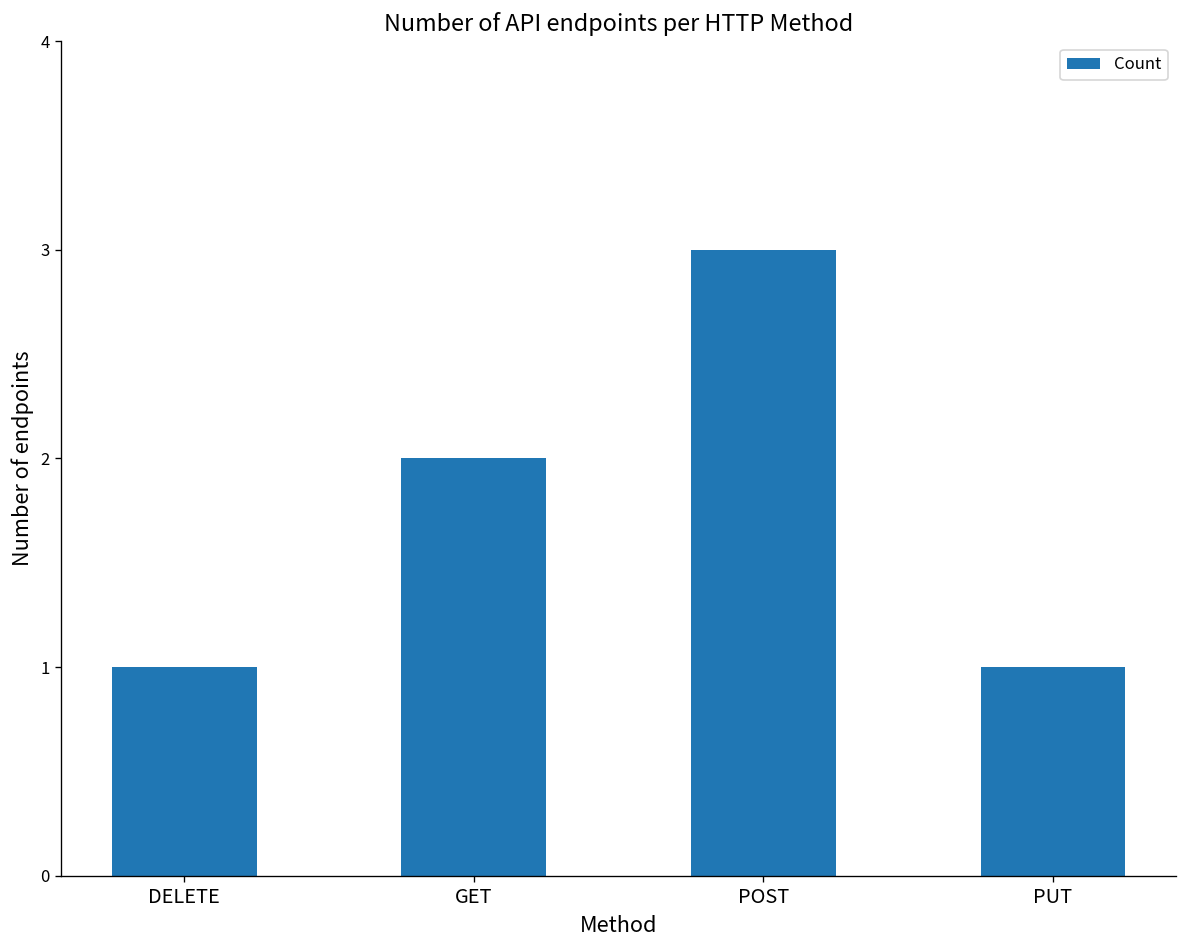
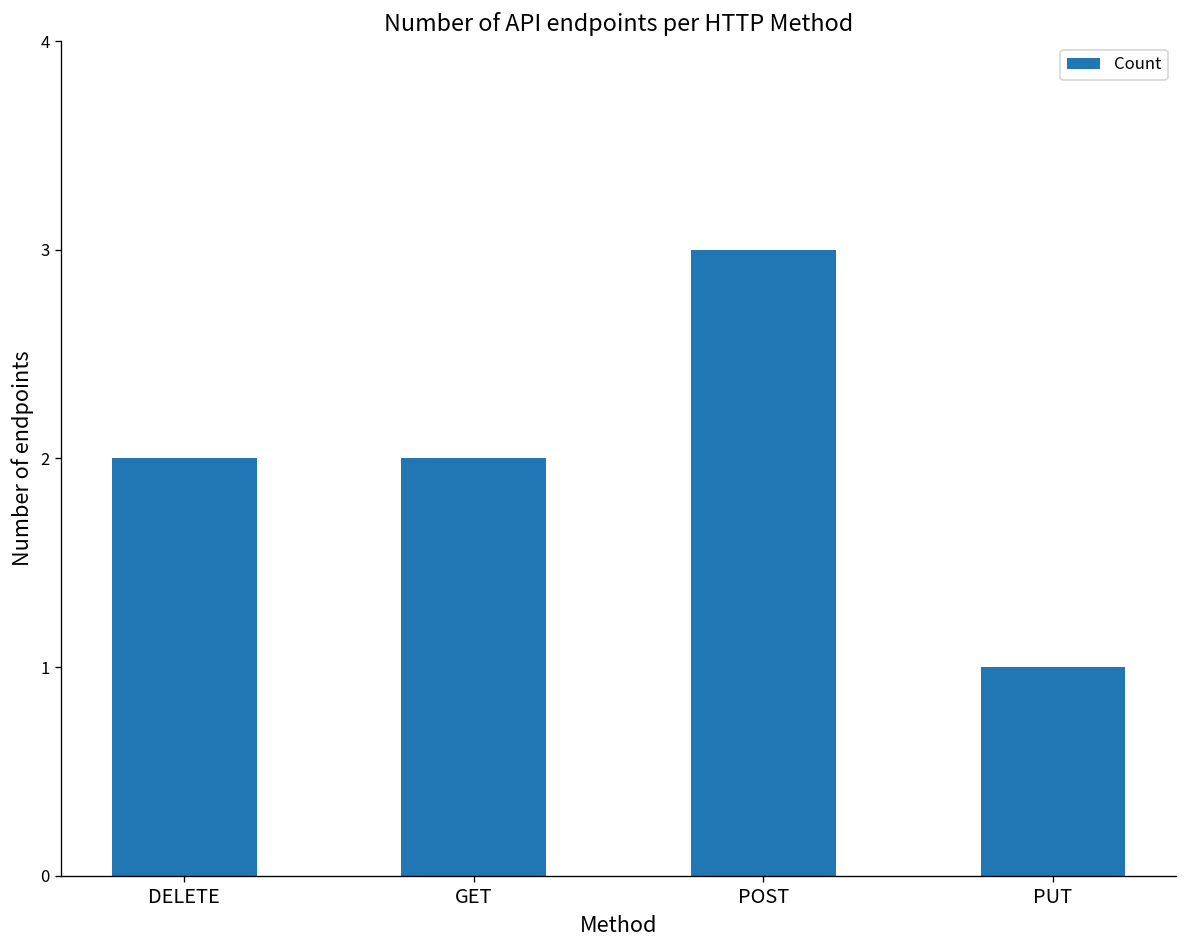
  {
-   "DELETE": 1,
+   "DELETE": 2,
    "GET": 2,
    "POST": 3,
    "PUT": 1
  }
